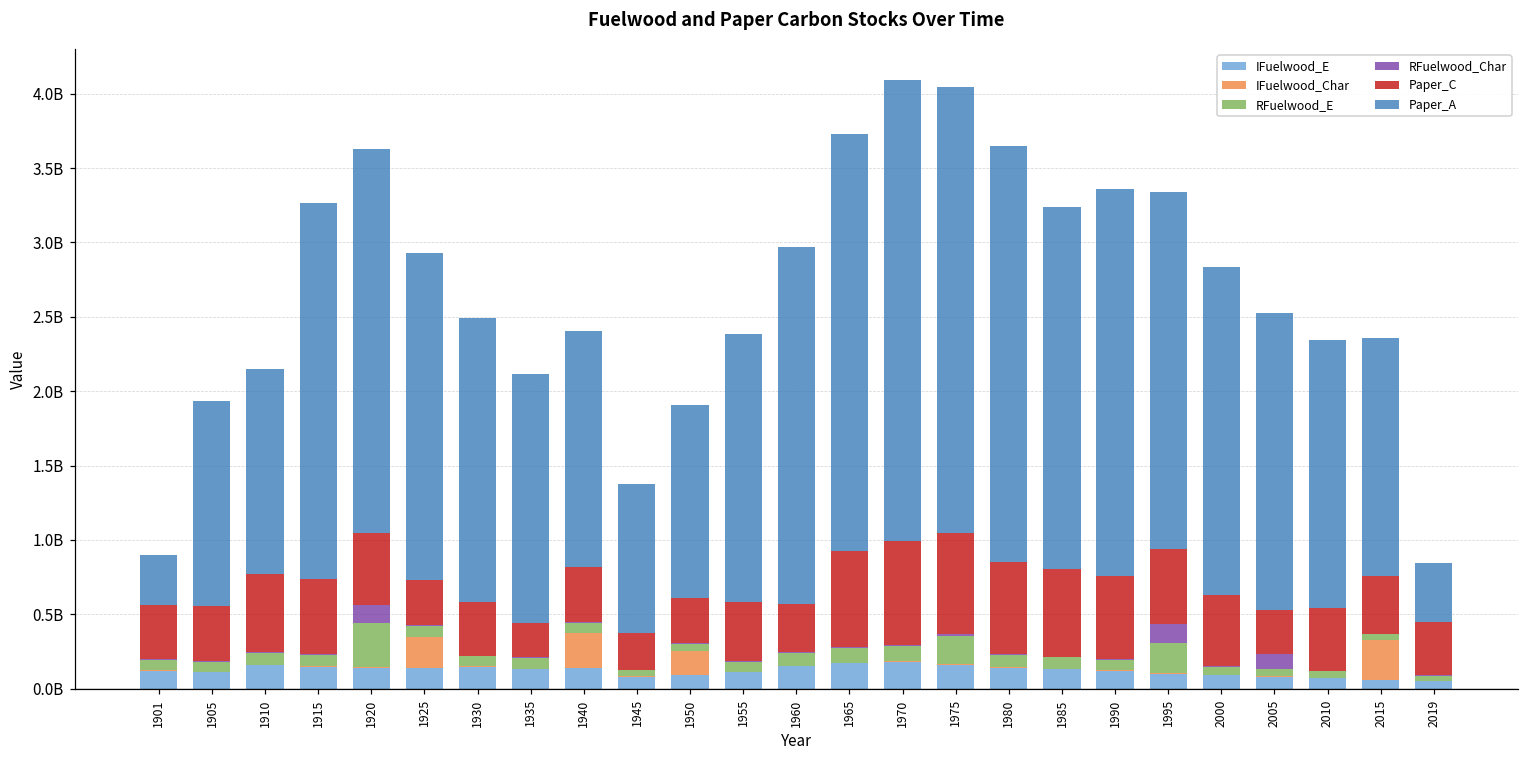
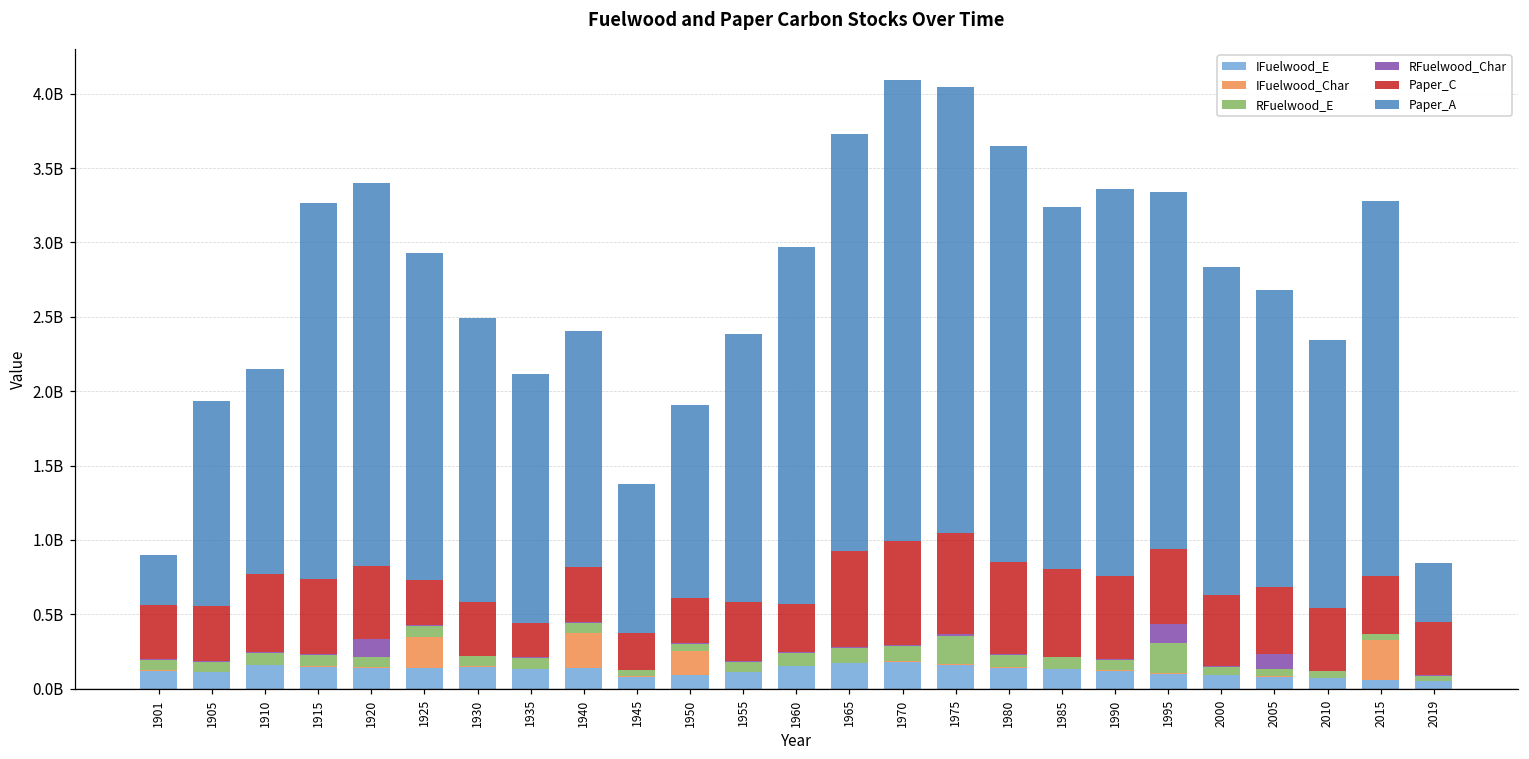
  {
    "IFuelwood_Char": {
      "1925": 210000000,
      "1940": 240000000,
      "1950": 160000000,
      "2015": 270000000
    },
    "RFuelwood_E": {
      "1901": 70000000,
      "1905": 60000000,
      "1910": 80000000,
      "1915": 80000000,
-     "1920": 300000000,
+     "1920": 70000000,
      "1925": 70000000,
      "1930": 60000000,
      "1935": 70000000,
      "1940": 70000000,
      "1945": 40000000,
      "1950": 50000000,
      "1955": 70000000,
      "1960": 90000000,
      "1965": 100000000,
      "1970": 100000000,
      "1975": 190000000,
      "1980": 80000000,
      "1985": 80000000,
      "1990": 70000000,
      "1995": 200000000,
      "2000": 60000000,
      "2005": 50000000,
      "2010": 50000000,
      "2015": 40000000,
      "2019": 40000000
    },
    "RFuelwood_Char": {
      "1920": 120000000,
      "1995": 130000000,
      "2005": 100000000
    },
    "Paper_C": {
      "1901": 370000000,
      "1905": 370000000,
      "1910": 520000000,
      "1915": 510000000,
      "1920": 490000000,
      "1925": 300000000,
      "1930": 360000000,
      "1935": 230000000,
      "1940": 370000000,
      "1945": 250000000,
      "1950": 300000000,
      "1955": 400000000,
      "1960": 320000000,
      "1965": 650000000,
      "1970": 700000000,
      "1975": 680000000,
      "1980": 620000000,
      "1985": 590000000,
      "1990": 560000000,
      "1995": 500000000,
      "2000": 480000000,
-     "2005": 300000000,
+     "2005": 450000000,
      "2010": 420000000,
      "2015": 390000000,
      "2019": 360000000
    },
    "Paper_A": {
      "1901": 340000000,
      "1905": 1380000000,
      "1910": 1380000000,
      "1915": 2520000000,
      "1920": 2580000000,
      "1925": 2200000000,
      "1930": 1910000000,
      "1935": 1670000000,
      "1940": 1590000000,
      "1945": 1000000000,
      "1950": 1300000000,
      "1955": 1800000000,
      "1960": 2400000000,
      "1965": 2800000000,
      "1970": 3100000000,
      "1975": 3000000000,
      "1980": 2800000000,
      "1985": 2440000000,
      "1990": 2600000000,
      "1995": 2400000000,
      "2000": 2200000000,
      "2005": 2000000000,
      "2010": 1800000000,
-     "2015": 1600000000,
+     "2015": 2520000000,
      "2019": 400000000
    }
  }
